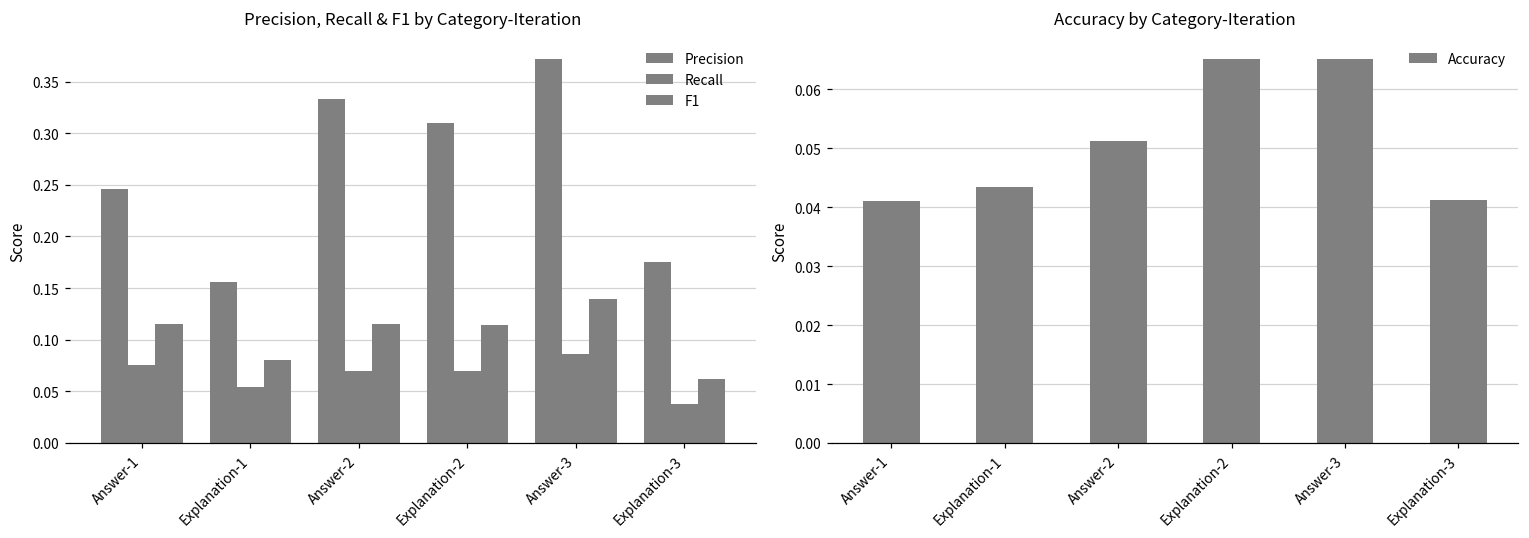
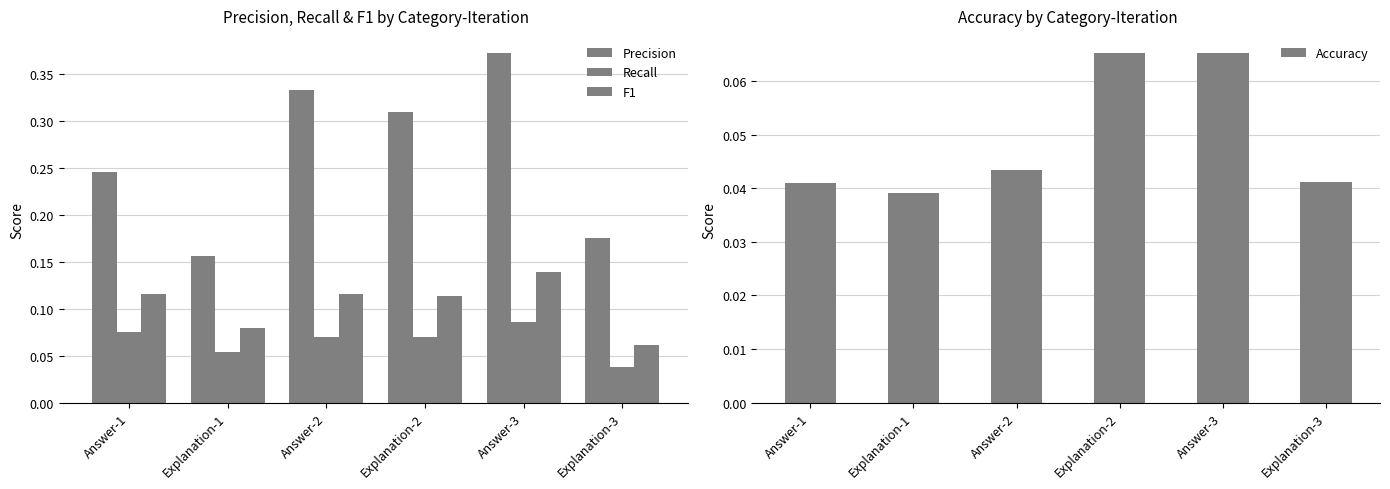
  {
    "Accuracy by Category-Iteration": {
      "Answer-1": 0.041,
-     "Explanation-1": 0.044,
-     "Answer-2": 0.051,
+     "Explanation-1": 0.039,
+     "Answer-2": 0.044,
      "Explanation-2": 0.065,
      "Answer-3": 0.065,
      "Explanation-3": 0.041
    }
  }
